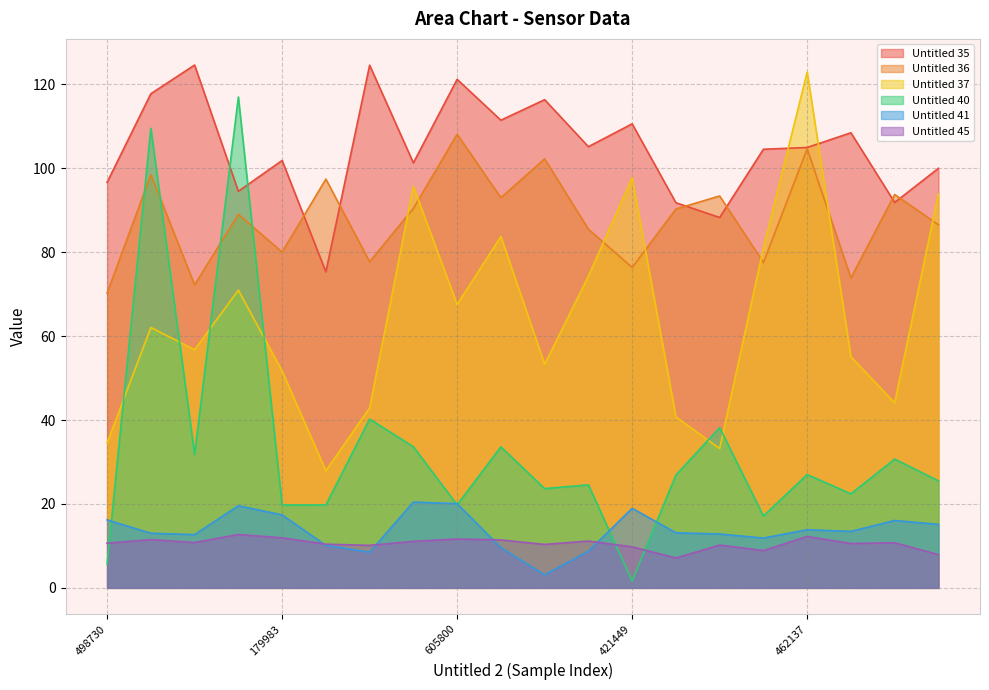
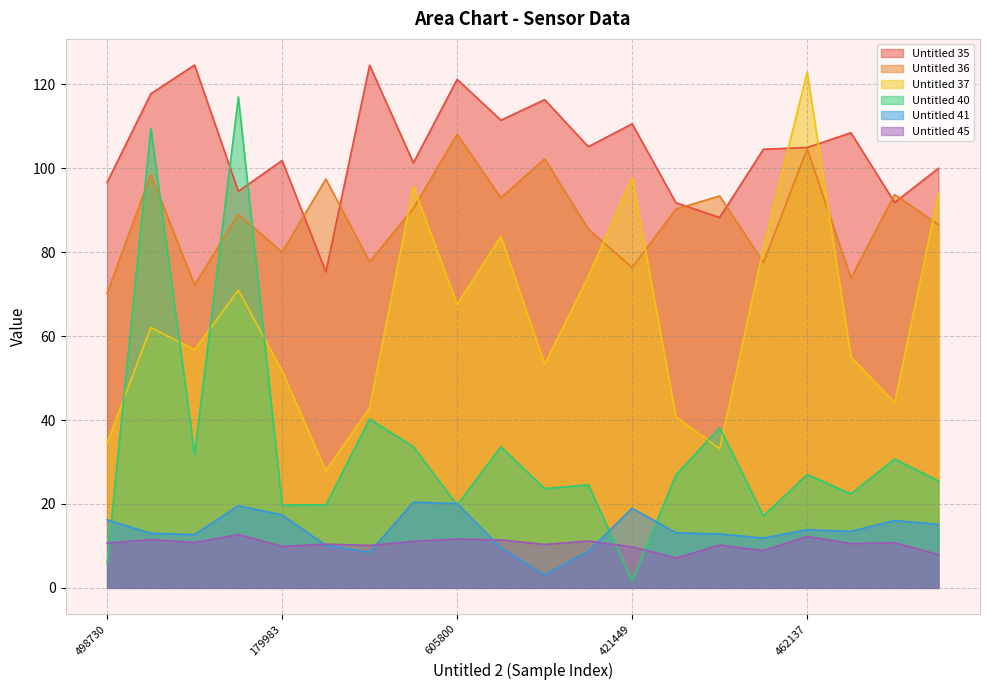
  {
    "Untitled 40": {
      "498730": 6,
      "179983": 20,
      "421449": 2,
      "462137": 27
    },
    "Untitled 41": {
      "498730": 16,
      "179983": 17,
      "421449": 19,
      "462137": 14
    },
    "Untitled 45": {
      "498730": 11,
-     "179983": 12,
+     "179983": 10,
      "605800": 12,
      "421449": 10,
      "462137": 12
    }
  }
